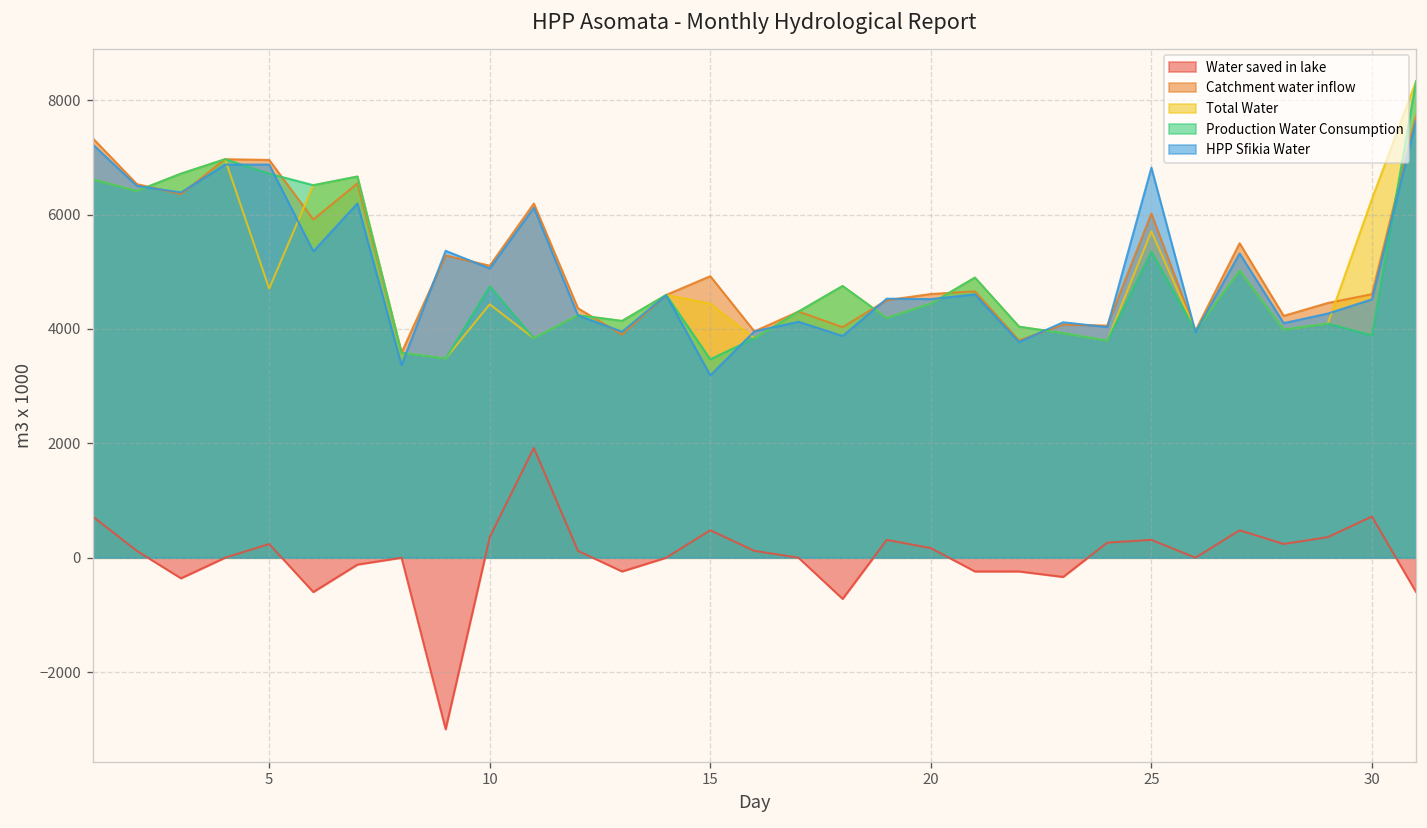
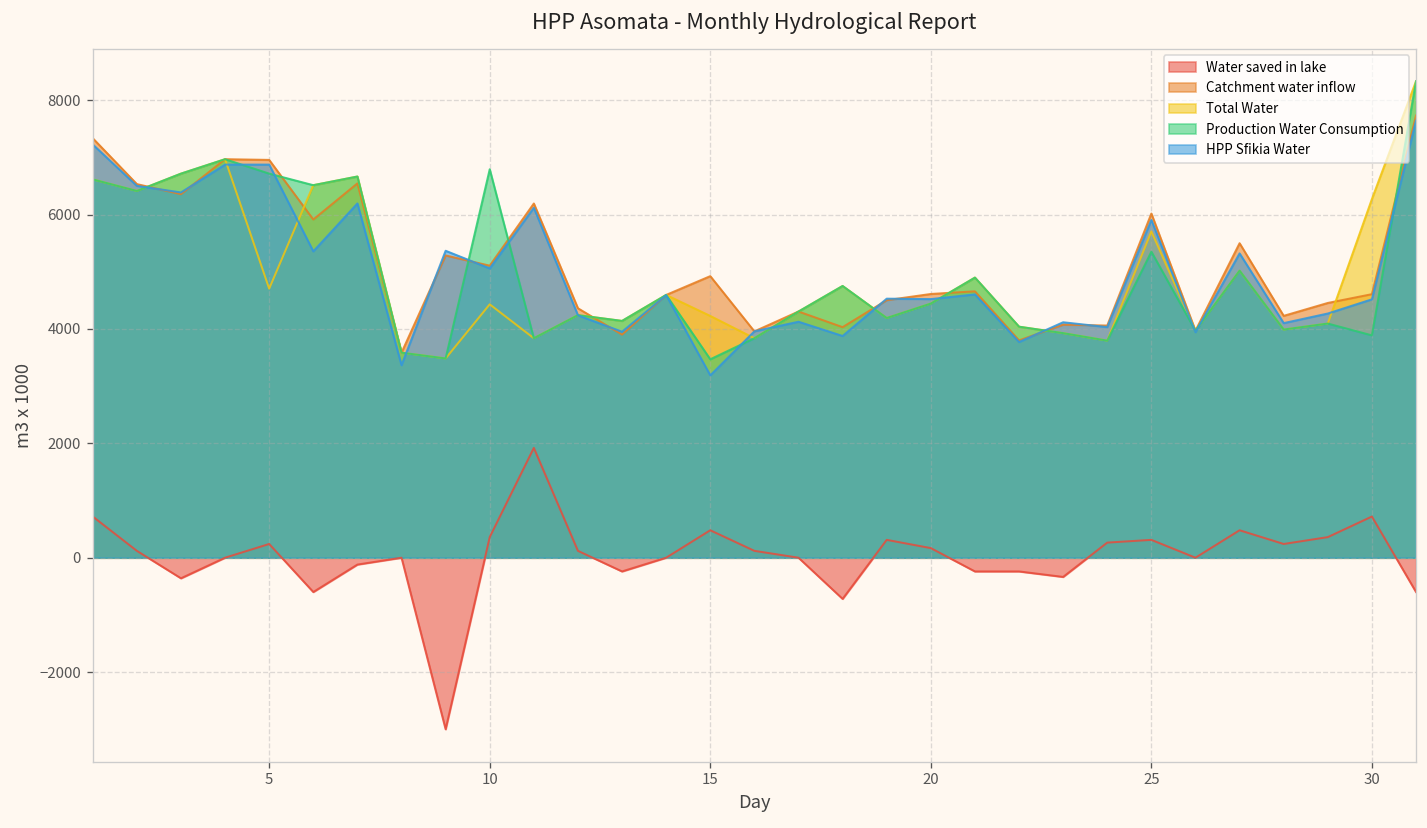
  {
    "Total Water": {
      "5": 4700,
      "10": 4400,
-     "15": 4400,
+     "15": 4200,
      "25": 5700,
      "30": 6300
    },
    "Production Water Consumption": {
      "5": 6700,
-     "10": 4700,
+     "10": 6800,
      "15": 3500,
      "25": 5400,
      "30": 3900
    },
    "HPP Sfikia Water": {
      "5": 6900,
      "15": 3200,
      "20": 4500,
-     "25": 6800,
+     "25": 5900,
      "30": 4500
    }
  }
